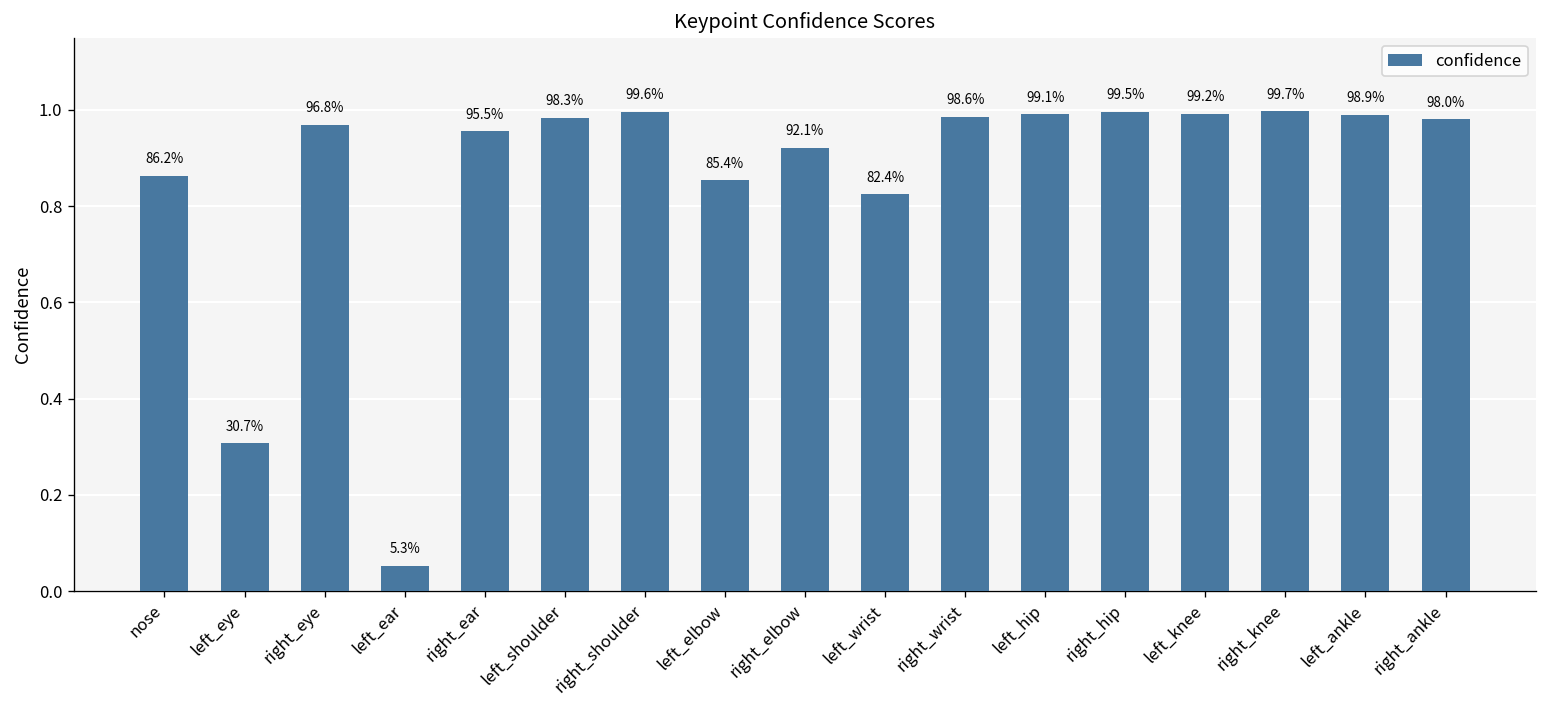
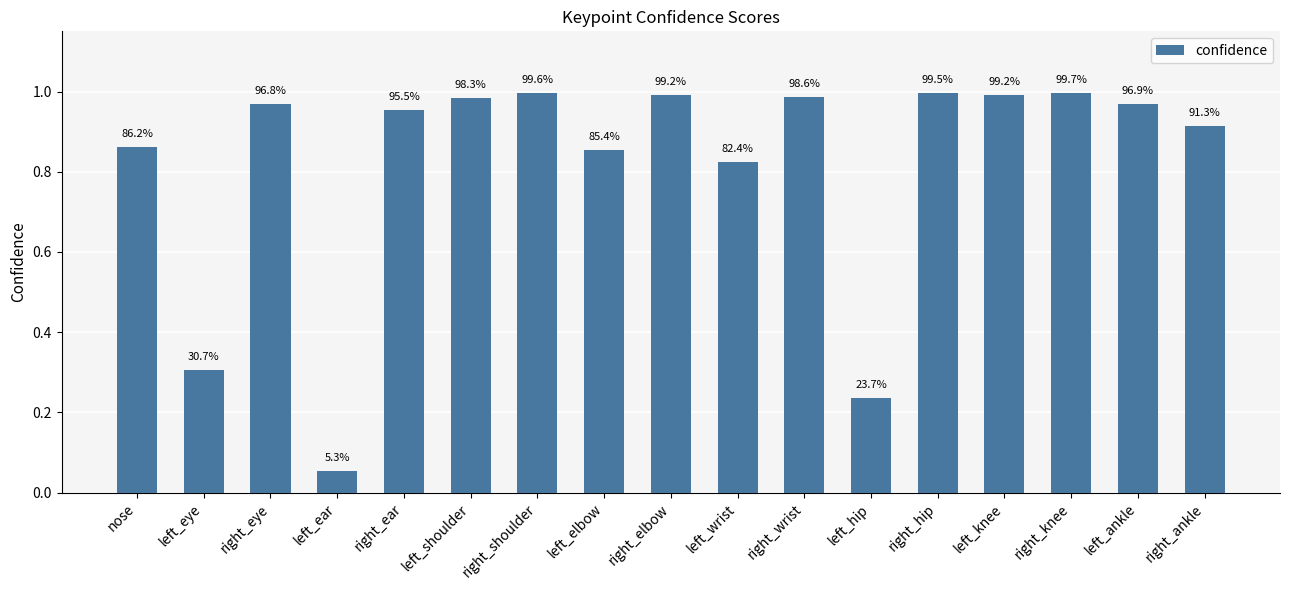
  {
    "nose": "86.2%",
    "left_eye": "30.7%",
    "right_eye": "96.8%",
    "left_ear": "5.3%",
    "right_ear": "95.5%",
    "left_shoulder": "98.3%",
    "right_shoulder": "99.6%",
    "left_elbow": "85.4%",
-   "right_elbow": "92.1%",
+   "right_elbow": "99.2%",
    "left_wrist": "82.4%",
    "right_wrist": "98.6%",
-   "left_hip": "99.1%",
+   "left_hip": "23.7%",
    "right_hip": "99.5%",
    "left_knee": "99.2%",
    "right_knee": "99.7%",
-   "left_ankle": "98.9%",
-   "right_ankle": "98.0%"
+   "left_ankle": "96.9%",
+   "right_ankle": "91.3%"
  }
